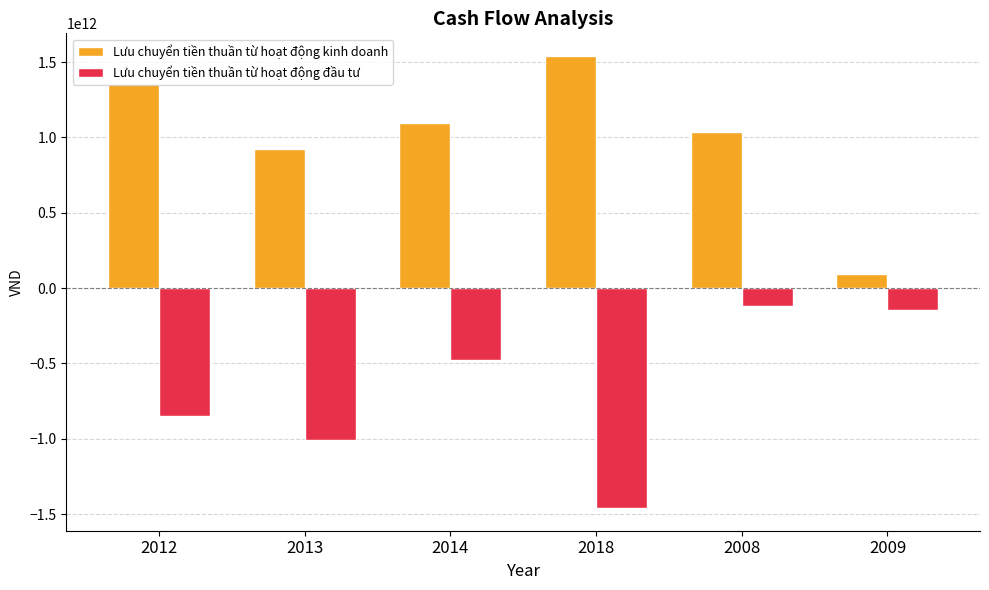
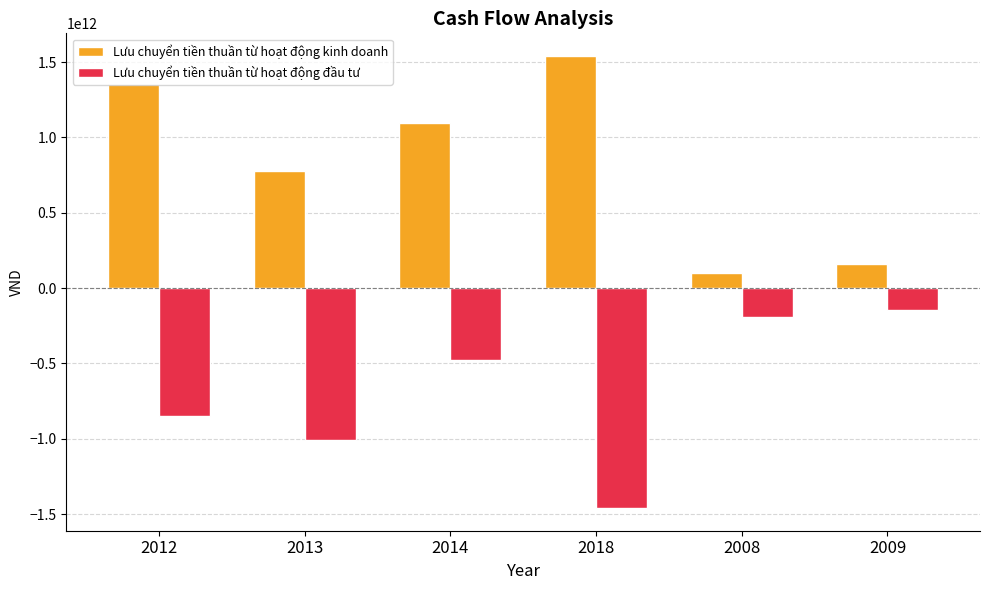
  {
    "Lưu chuyển tiền thuần từ hoạt động kinh doanh": {
-     "2013": 920000000000,
+     "2013": 780000000000,
      "2014": 1090000000000,
      "2018": 1540000000000,
-     "2008": 1030000000000,
-     "2009": 90000000000
+     "2008": 100000000000,
+     "2009": 160000000000
    },
    "Lưu chuyển tiền thuần từ hoạt động đầu tư": {
      "2012": -850000000000,
      "2013": -1010000000000,
      "2014": -480000000000,
      "2018": -1460000000000,
-     "2008": -120000000000,
+     "2008": -190000000000,
      "2009": -150000000000
    }
  }
